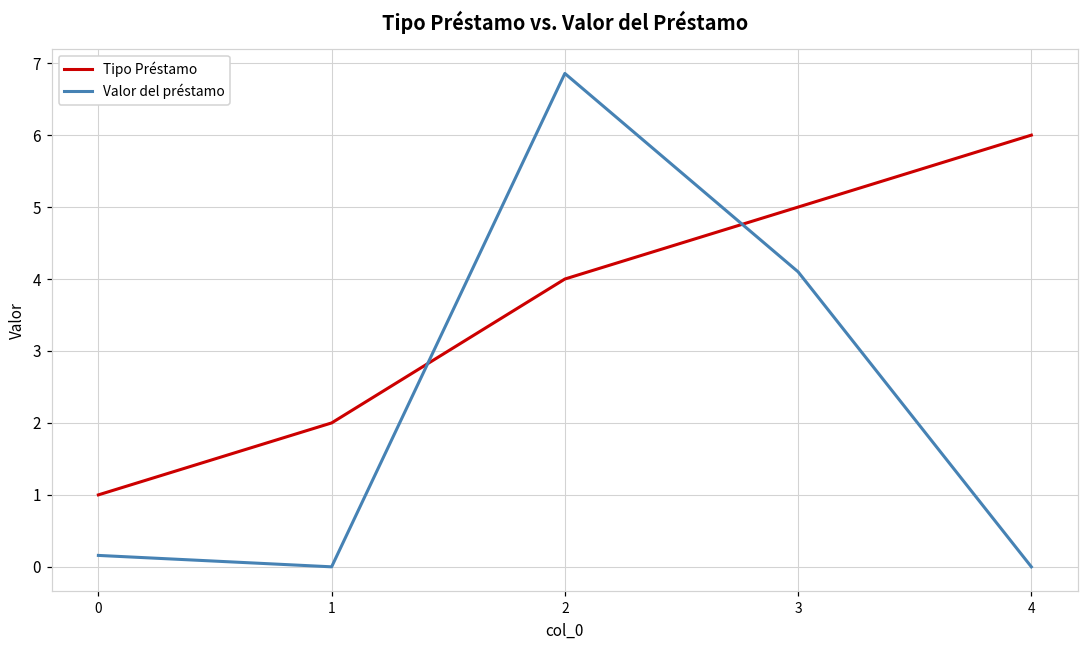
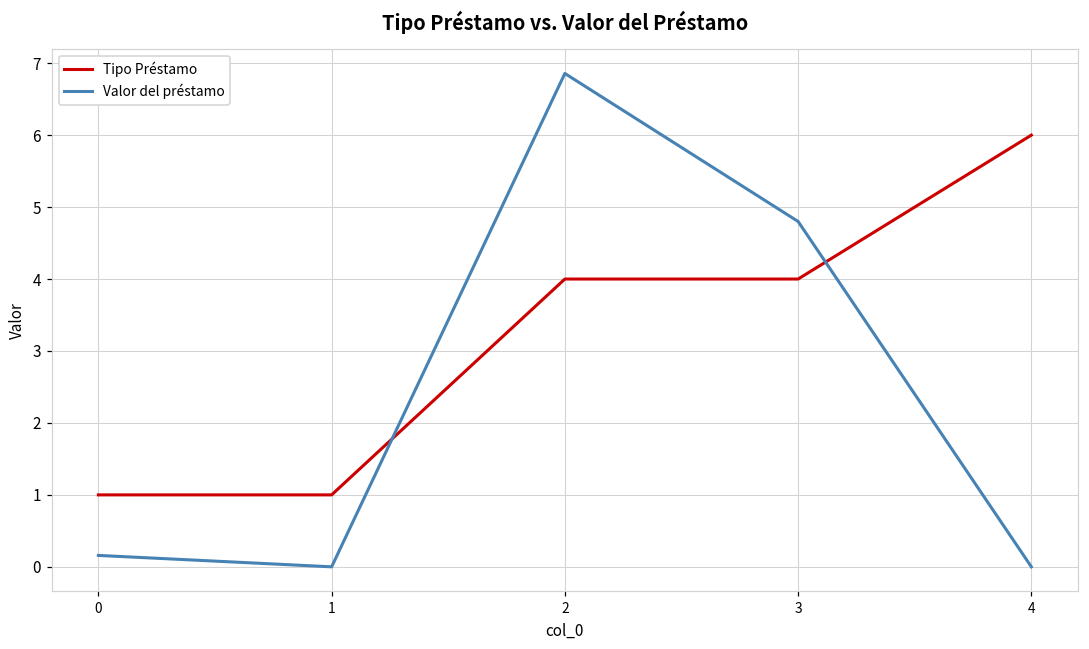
  {
    "Tipo Préstamo": {
      "0": 1,
-     "1": 2,
+     "1": 1,
      "2": 4,
-     "3": 5,
+     "3": 4,
      "4": 6
    },
    "Valor del préstamo": {
      "0": 0.2,
      "1": 0.0,
      "2": 6.9,
-     "3": 4.1,
+     "3": 4.8,
      "4": 0.0
    }
  }
